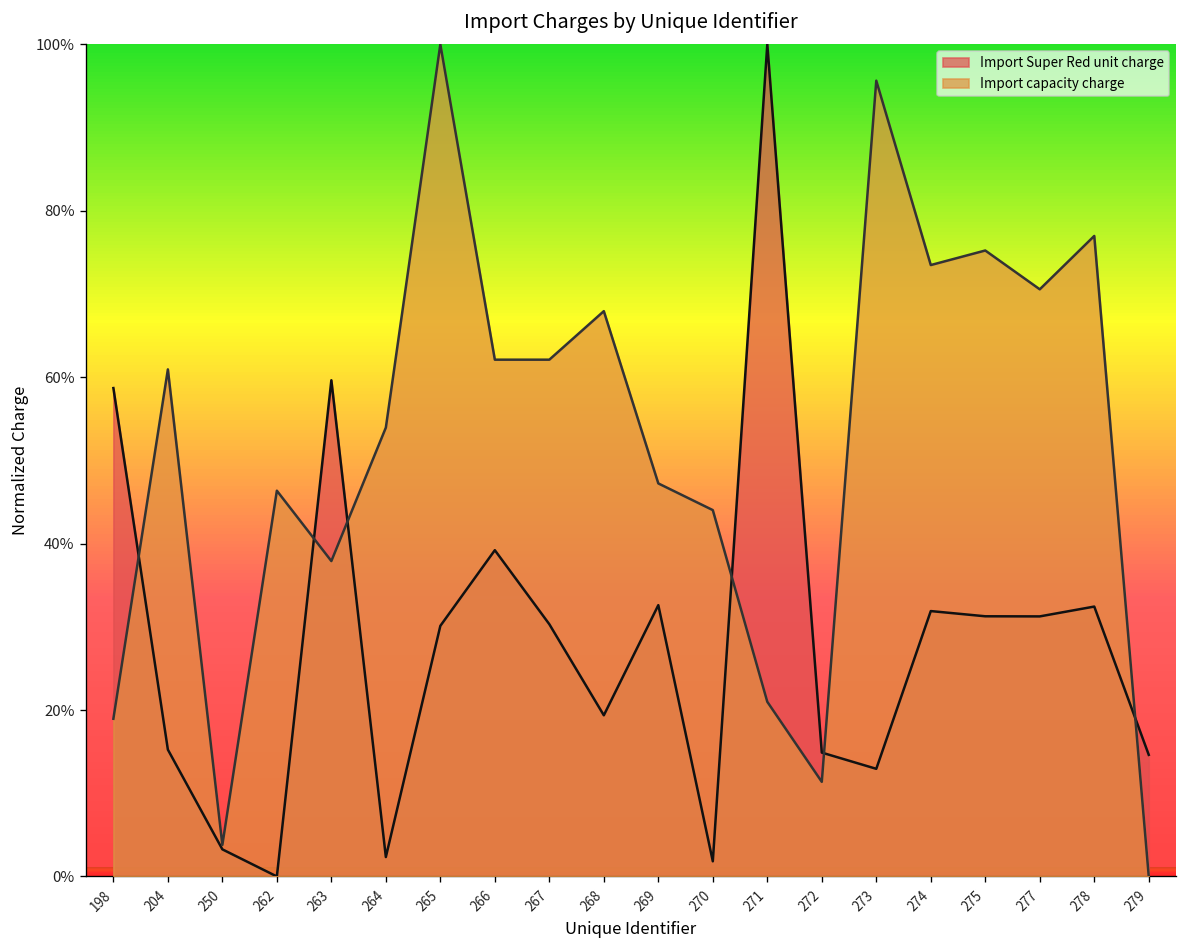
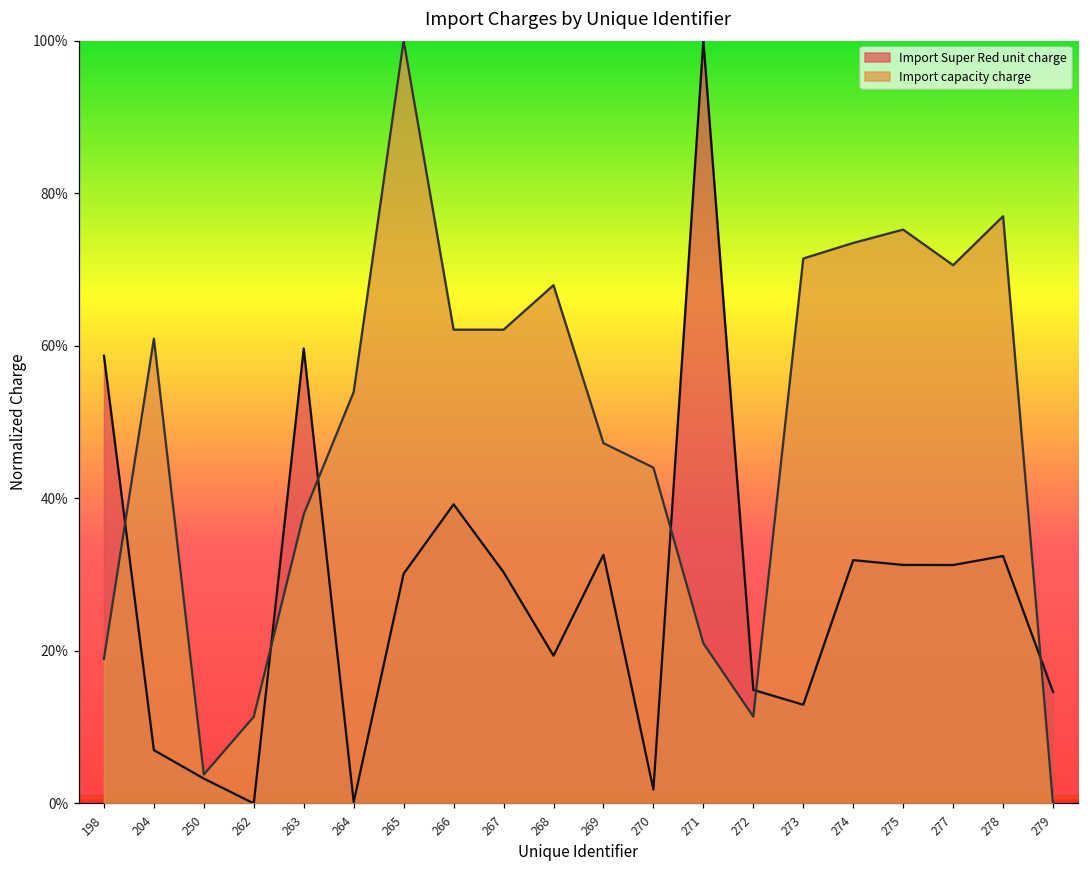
  {
    "Import Super Red unit charge": {
      "198": "59%",
-     "204": "15%",
+     "204": "7%",
      "250": "3%",
      "262": "0%",
      "263": "60%",
-     "264": "2%",
+     "264": "0%",
      "265": "30%",
      "266": "39%",
      "267": "30%",
      "268": "19%",
      "269": "33%",
      "270": "2%",
      "271": "100%",
      "272": "15%",
      "273": "13%",
      "274": "32%",
      "275": "31%",
      "277": "31%",
      "278": "32%",
      "279": "15%"
    },
    "Import capacity charge": {
      "198": "19%",
      "204": "61%",
      "250": "4%",
-     "262": "46%",
+     "262": "11%",
      "263": "38%",
      "264": "54%",
      "265": "100%",
      "266": "62%",
      "267": "62%",
      "268": "68%",
      "269": "47%",
      "270": "44%",
      "271": "21%",
      "272": "11%",
-     "273": "96%",
+     "273": "71%",
      "274": "73%",
      "275": "75%",
      "277": "71%",
      "278": "77%",
      "279": "0%"
    }
  }
